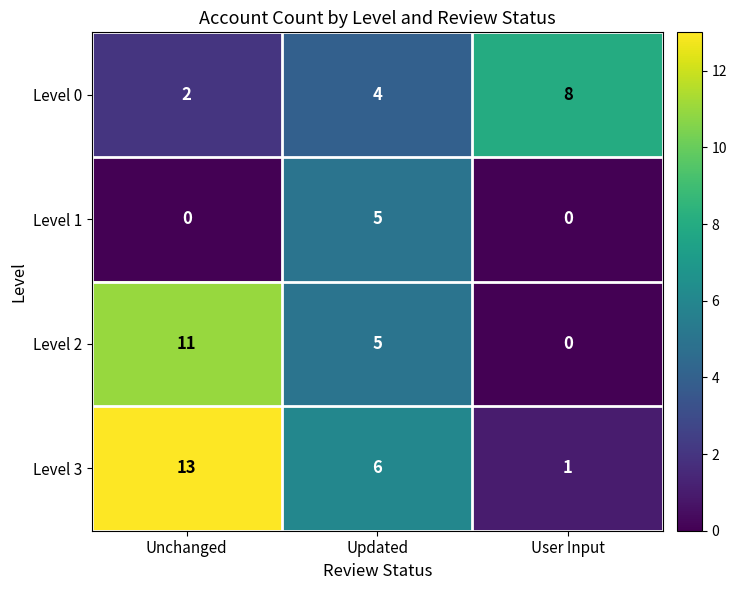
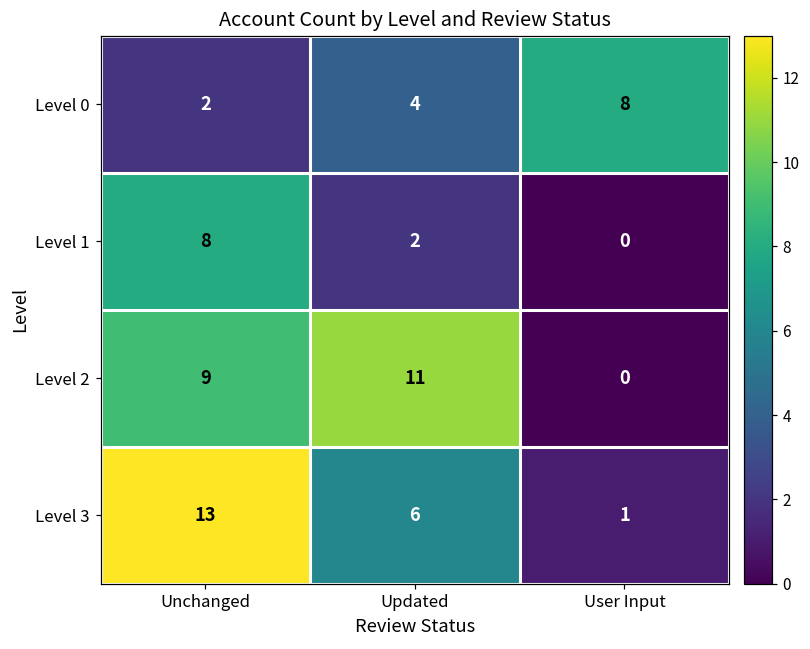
  {
    "Level 0": {
      "Unchanged": 2,
      "Updated": 4,
      "User Input": 8
    },
    "Level 1": {
-     "Unchanged": 0,
-     "Updated": 5,
+     "Unchanged": 8,
+     "Updated": 2,
      "User Input": 0
    },
    "Level 2": {
-     "Unchanged": 11,
-     "Updated": 5,
+     "Unchanged": 9,
+     "Updated": 11,
      "User Input": 0
    },
    "Level 3": {
      "Unchanged": 13,
      "Updated": 6,
      "User Input": 1
    }
  }
